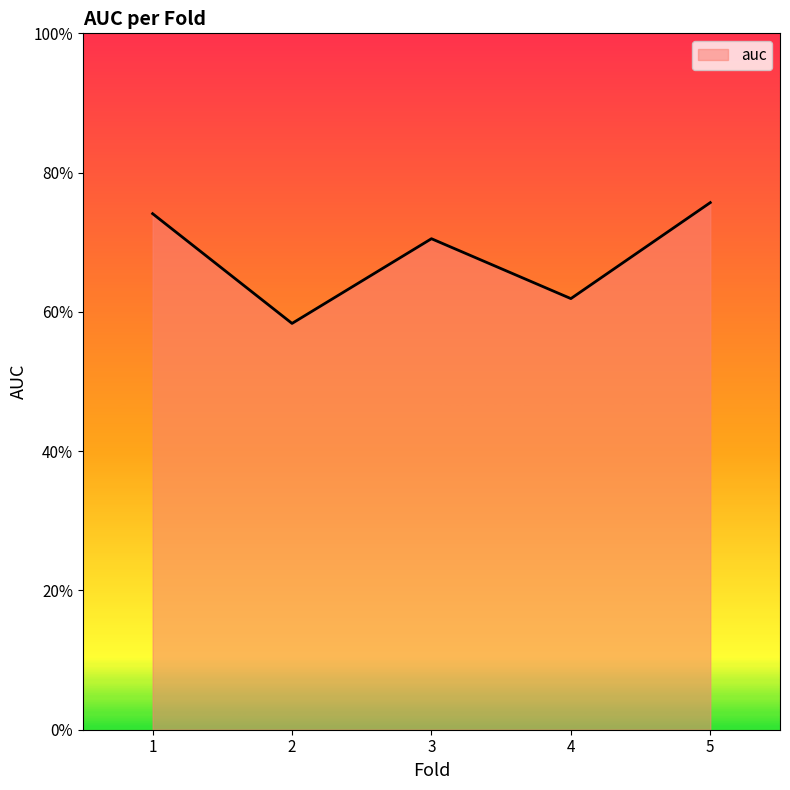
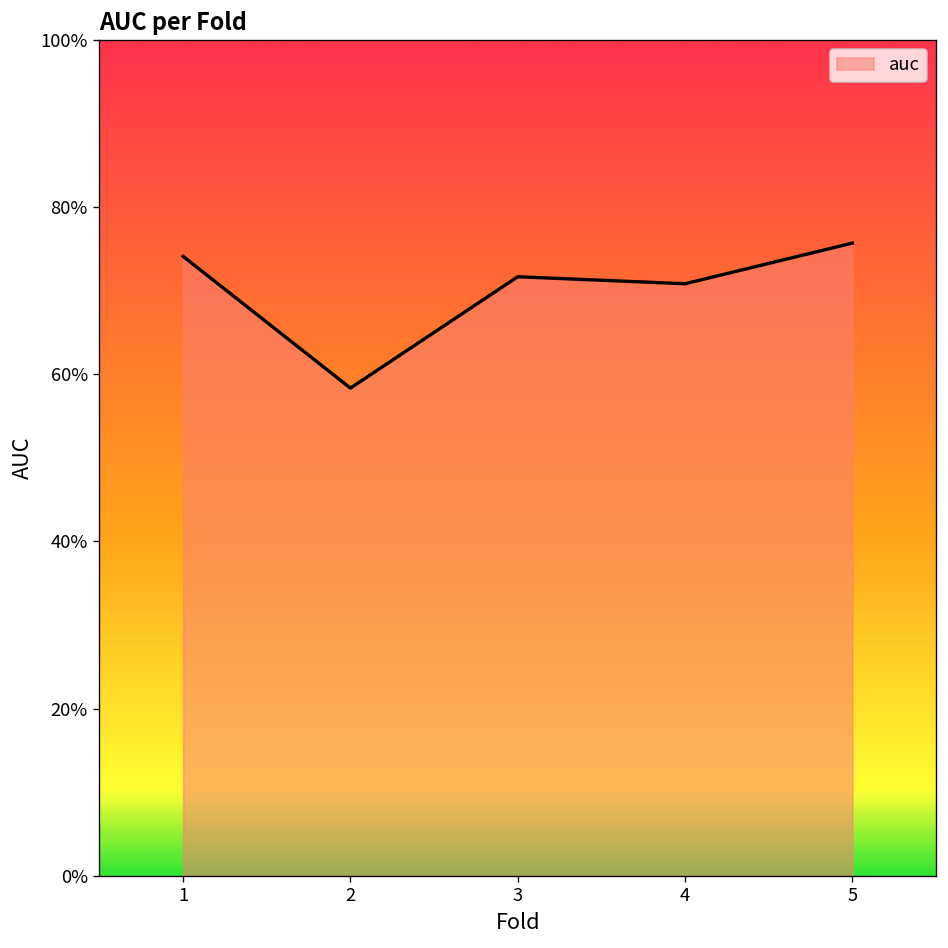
  {
    "1": "74%",
    "2": "58%",
-   "3": "71%",
-   "4": "62%",
+   "3": "72%",
+   "4": "71%",
    "5": "76%"
  }
